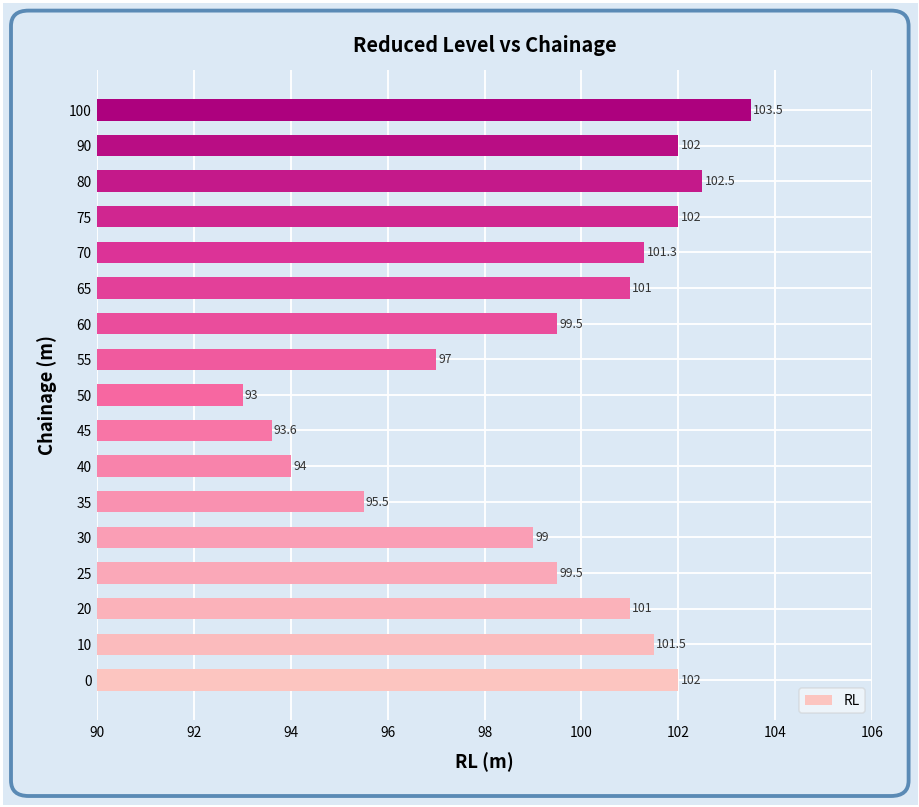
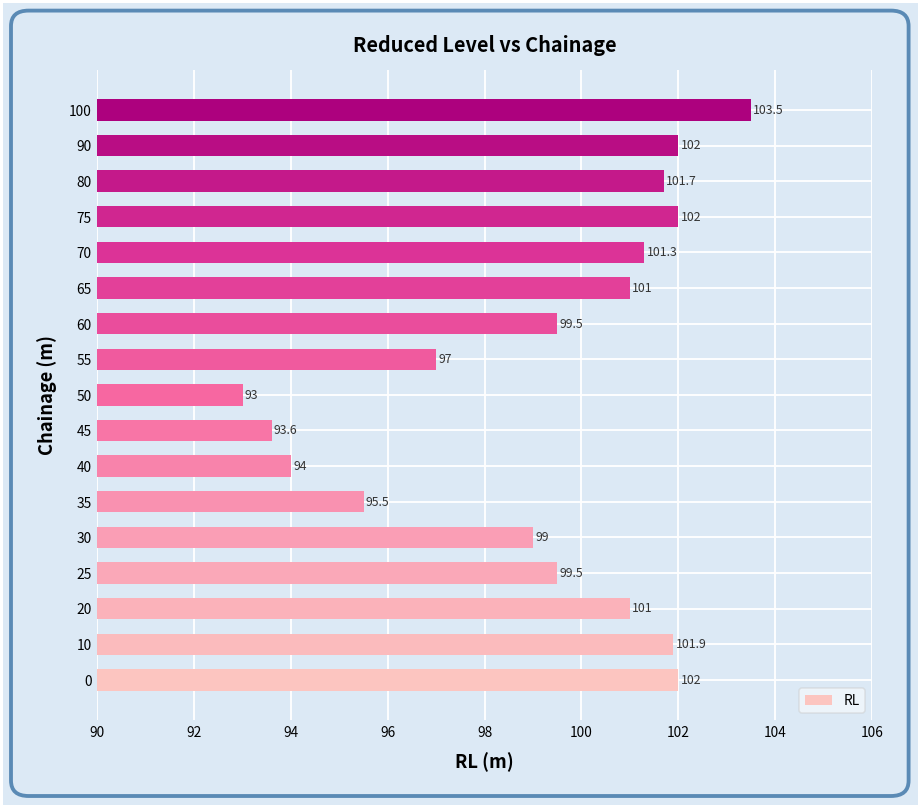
  {
    "100": 103.5,
    "90": 102,
-   "80": 102.5,
+   "80": 101.7,
    "75": 102,
    "70": 101.3,
    "65": 101,
    "60": 99.5,
    "55": 97,
    "50": 93,
    "45": 93.6,
    "40": 94,
    "35": 95.5,
    "30": 99,
    "25": 99.5,
    "20": 101,
-   "10": 101.5,
+   "10": 101.9,
    "0": 102
  }
